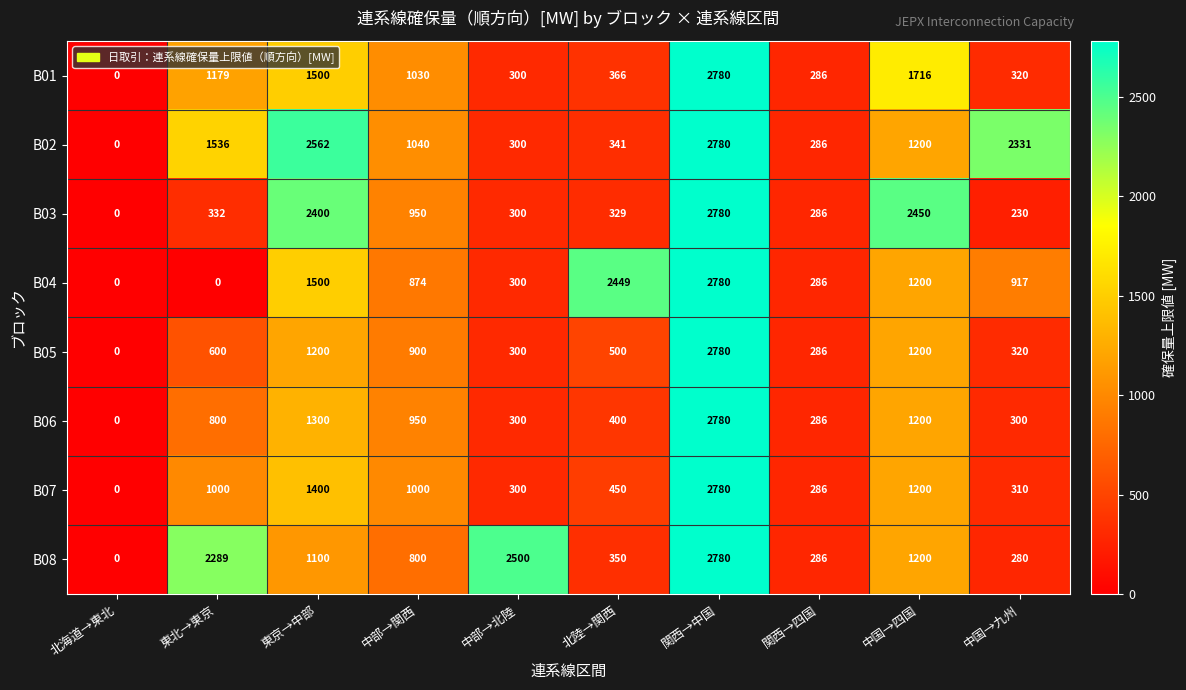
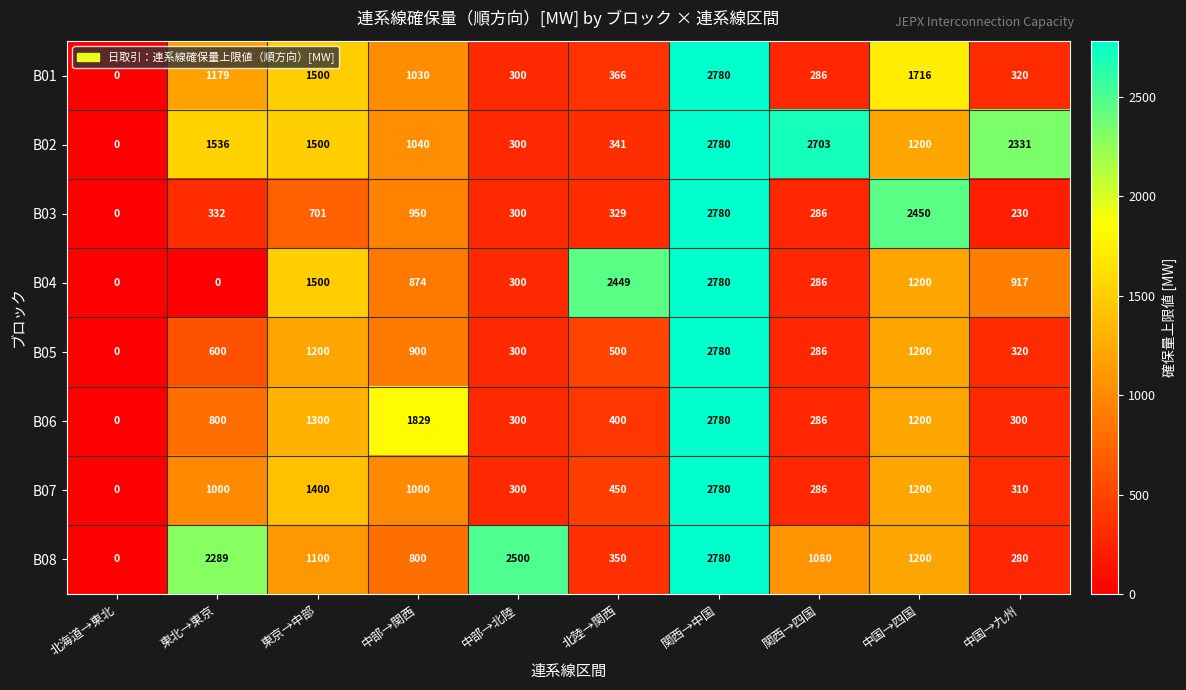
  {
    "B01": {
      "北海道→東北": 0,
      "東北→東京": 1179,
      "東京→中部": 1500,
      "中部→関西": 1030,
      "中部→北陸": 300,
      "北陸→関西": 366,
      "関西→中国": 2780,
      "関西→四国": 286,
      "中国→四国": 1716,
      "中国→九州": 320
    },
    "B02": {
      "北海道→東北": 0,
      "東北→東京": 1536,
-     "東京→中部": 2562,
+     "東京→中部": 1500,
      "中部→関西": 1040,
      "中部→北陸": 300,
      "北陸→関西": 341,
      "関西→中国": 2780,
-     "関西→四国": 286,
+     "関西→四国": 2703,
      "中国→四国": 1200,
      "中国→九州": 2331
    },
    "B03": {
      "北海道→東北": 0,
      "東北→東京": 332,
-     "東京→中部": 2400,
+     "東京→中部": 701,
      "中部→関西": 950,
      "中部→北陸": 300,
      "北陸→関西": 329,
      "関西→中国": 2780,
      "関西→四国": 286,
      "中国→四国": 2450,
      "中国→九州": 230
    },
    "B04": {
      "北海道→東北": 0,
      "東北→東京": 0,
      "東京→中部": 1500,
      "中部→関西": 874,
      "中部→北陸": 300,
      "北陸→関西": 2449,
      "関西→中国": 2780,
      "関西→四国": 286,
      "中国→四国": 1200,
      "中国→九州": 917
    },
    "B05": {
      "北海道→東北": 0,
      "東北→東京": 600,
      "東京→中部": 1200,
      "中部→関西": 900,
      "中部→北陸": 300,
      "北陸→関西": 500,
      "関西→中国": 2780,
      "関西→四国": 286,
      "中国→四国": 1200,
      "中国→九州": 320
    },
    "B06": {
      "北海道→東北": 0,
      "東北→東京": 800,
      "東京→中部": 1300,
-     "中部→関西": 950,
+     "中部→関西": 1829,
      "中部→北陸": 300,
      "北陸→関西": 400,
      "関西→中国": 2780,
      "関西→四国": 286,
      "中国→四国": 1200,
      "中国→九州": 300
    },
    "B07": {
      "北海道→東北": 0,
      "東北→東京": 1000,
      "東京→中部": 1400,
      "中部→関西": 1000,
      "中部→北陸": 300,
      "北陸→関西": 450,
      "関西→中国": 2780,
      "関西→四国": 286,
      "中国→四国": 1200,
      "中国→九州": 310
    },
    "B08": {
      "北海道→東北": 0,
      "東北→東京": 2289,
      "東京→中部": 1100,
      "中部→関西": 800,
      "中部→北陸": 2500,
      "北陸→関西": 350,
      "関西→中国": 2780,
-     "関西→四国": 286,
+     "関西→四国": 1080,
      "中国→四国": 1200,
      "中国→九州": 280
    }
  }
